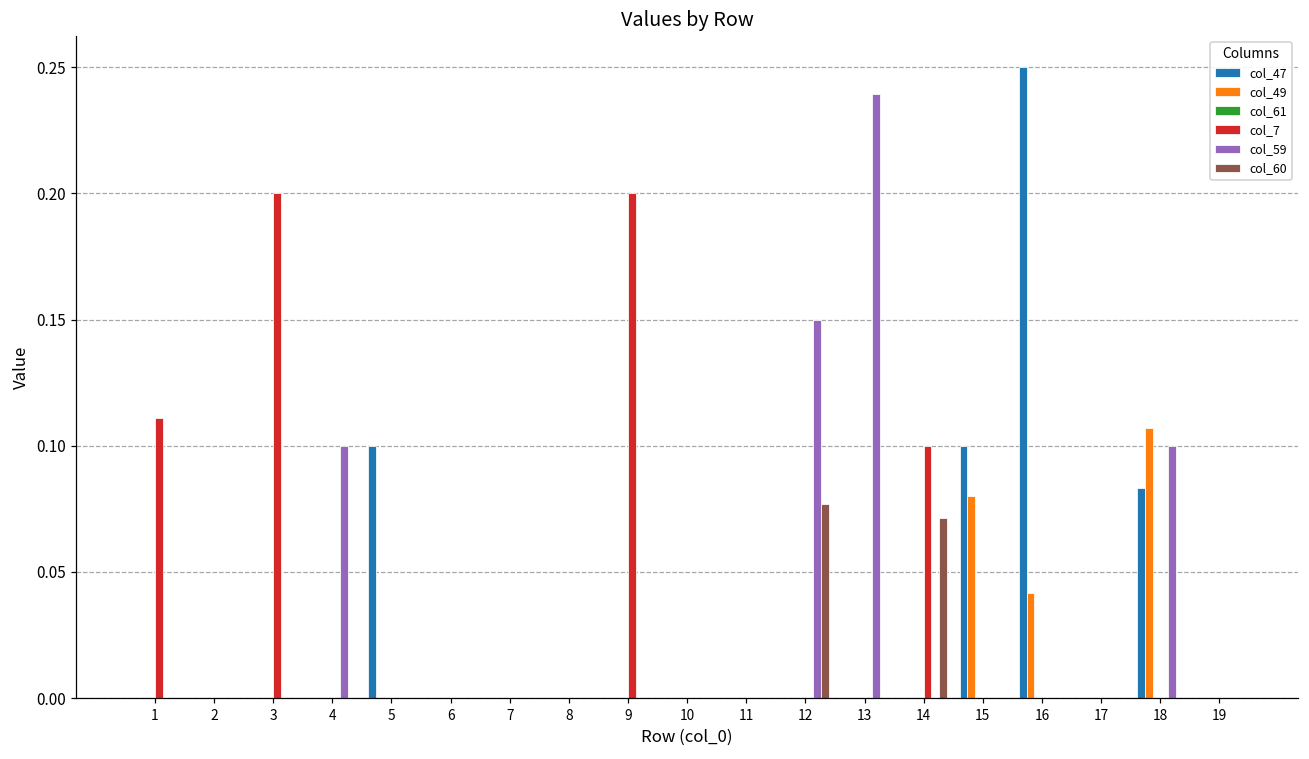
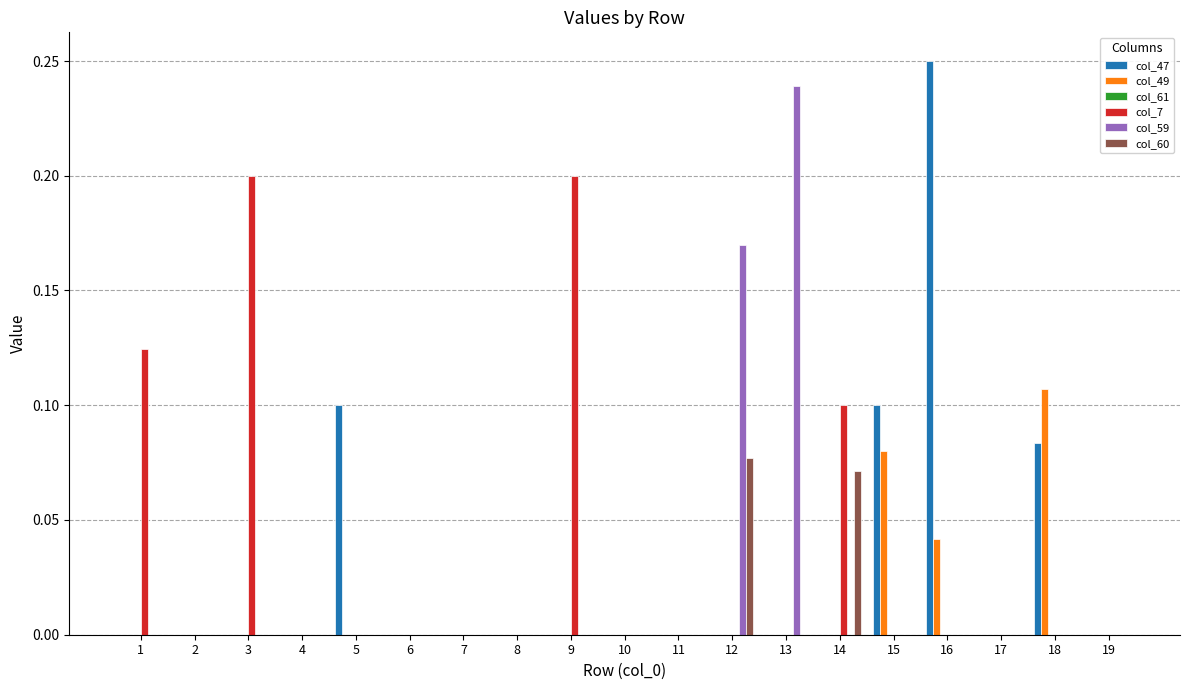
  {
    "col_47": {
      "1": 0.000,
      "2": 0.000,
      "3": 0.000,
      "4": 0.000,
      "5": 0.100,
      "6": 0.000,
      "7": 0.000,
      "8": 0.000,
      "9": 0.000,
      "10": 0.000,
      "11": 0.000,
      "12": 0.000,
      "13": 0.000,
      "14": 0.000,
      "15": 0.100,
      "16": 0.250,
      "17": 0.000,
      "18": 0.083,
      "19": 0.000
    },
    "col_49": {
      "1": 0.000,
      "2": 0.000,
      "3": 0.000,
      "4": 0.000,
      "5": 0.000,
      "6": 0.000,
      "7": 0.000,
      "8": 0.000,
      "9": 0.000,
      "10": 0.000,
      "11": 0.000,
      "12": 0.000,
      "13": 0.000,
      "14": 0.000,
      "15": 0.080,
      "16": 0.042,
      "17": 0.000,
      "18": 0.107,
      "19": 0.000
    },
    "col_61": {
      "1": 0.000,
      "2": 0.000,
      "3": 0.000,
      "4": 0.000,
      "5": 0.000,
      "6": 0.000,
      "7": 0.000,
      "8": 0.000,
      "9": 0.000,
      "10": 0.000,
      "11": 0.000,
      "12": 0.000,
      "13": 0.000,
      "14": 0.000,
      "15": 0.000,
      "16": 0.000,
      "17": 0.000,
      "18": 0.000,
      "19": 0.000
    },
    "col_7": {
-     "1": 0.111,
+     "1": 0.124,
      "2": 0.000,
      "3": 0.200,
      "4": 0.000,
      "5": 0.000,
      "6": 0.000,
      "7": 0.000,
      "8": 0.000,
      "9": 0.200,
      "10": 0.000,
      "11": 0.000,
      "12": 0.000,
      "13": 0.000,
      "14": 0.100,
      "15": 0.000,
      "16": 0.000,
      "17": 0.000,
      "18": 0.000,
      "19": 0.000
    },
    "col_59": {
      "1": 0.00,
      "2": 0.00,
      "3": 0.00,
-     "4": 0.1,
+     "4": 0.0,
      "5": 0.00,
      "6": 0.00,
      "7": 0.00,
      "8": 0.00,
      "9": 0.00,
      "10": 0.00,
      "11": 0.00,
-     "12": 0.15,
+     "12": 0.17,
      "13": 0.24,
      "14": 0.00,
      "15": 0.00,
      "16": 0.00,
      "17": 0.00,
-     "18": 0.1,
+     "18": 0.0,
      "19": 0.00
    },
    "col_60": {
      "1": 0.000,
      "2": 0.000,
      "3": 0.000,
      "4": 0.000,
      "5": 0.000,
      "6": 0.000,
      "7": 0.000,
      "8": 0.000,
      "9": 0.000,
      "10": 0.000,
      "11": 0.000,
      "12": 0.077,
      "13": 0.000,
      "14": 0.071,
      "15": 0.000,
      "16": 0.000,
      "17": 0.000,
      "18": 0.000,
      "19": 0.000
    }
  }
